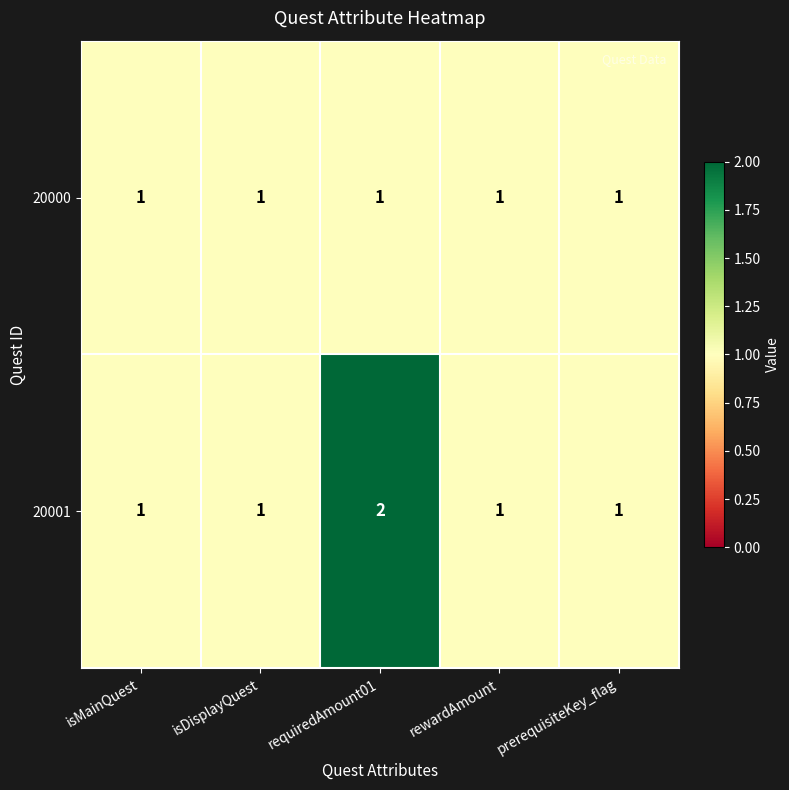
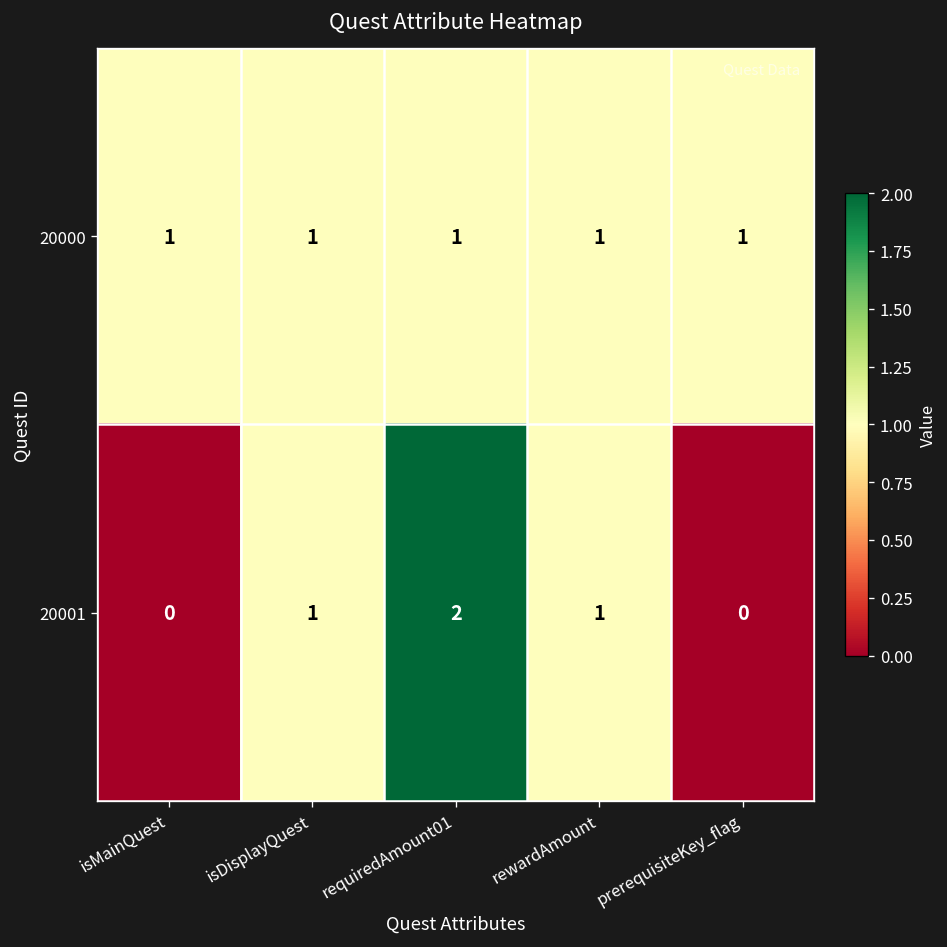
  {
    "20000": {
      "isMainQuest": 1,
      "isDisplayQuest": 1,
      "requiredAmount01": 1,
      "rewardAmount": 1,
      "prerequisiteKey_flag": 1
    },
    "20001": {
-     "isMainQuest": 1,
+     "isMainQuest": 0,
      "isDisplayQuest": 1,
      "requiredAmount01": 2,
      "rewardAmount": 1,
-     "prerequisiteKey_flag": 1
+     "prerequisiteKey_flag": 0
    }
  }
